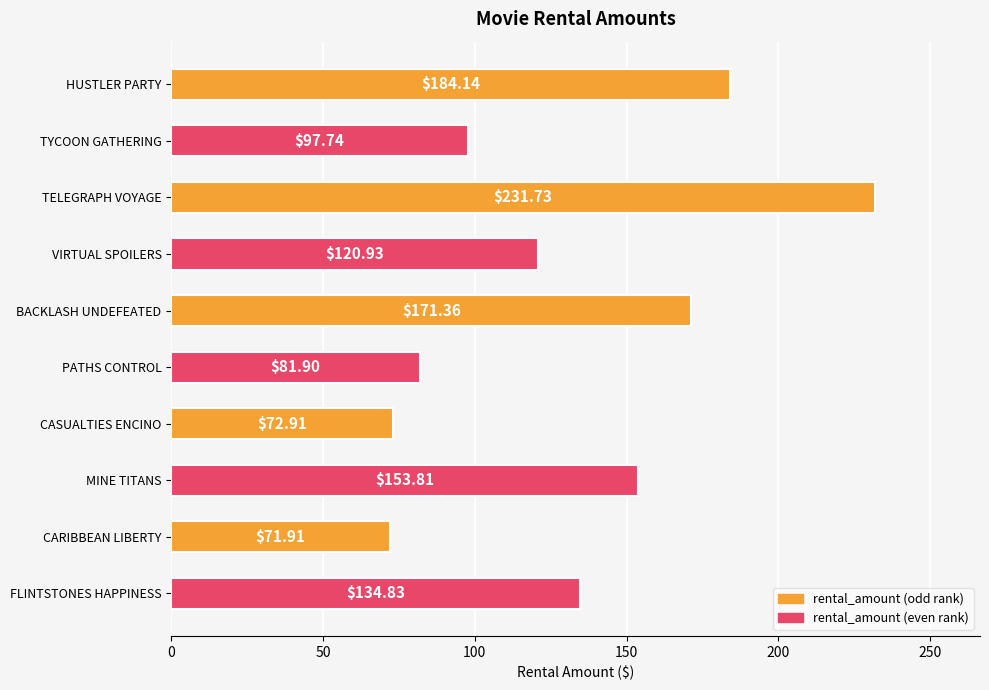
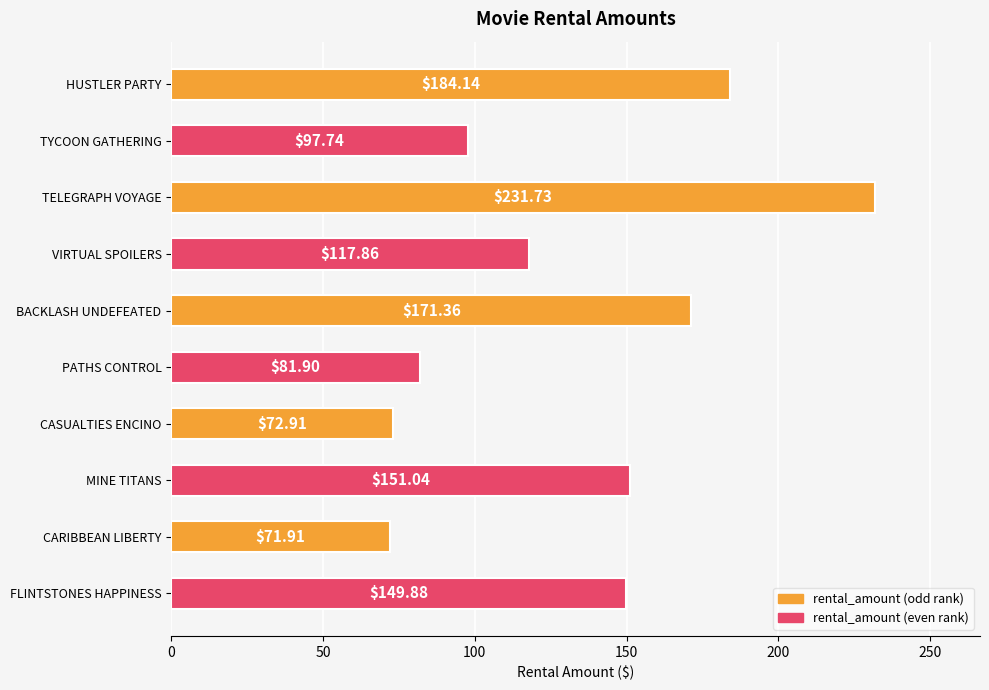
  {
    "HUSTLER PARTY": "$184.14",
    "TYCOON GATHERING": "$97.74",
    "TELEGRAPH VOYAGE": "$231.73",
-   "VIRTUAL SPOILERS": "$120.93",
+   "VIRTUAL SPOILERS": "$117.86",
    "BACKLASH UNDEFEATED": "$171.36",
    "PATHS CONTROL": "$81.90",
    "CASUALTIES ENCINO": "$72.91",
-   "MINE TITANS": "$153.81",
+   "MINE TITANS": "$151.04",
    "CARIBBEAN LIBERTY": "$71.91",
-   "FLINTSTONES HAPPINESS": "$134.83"
+   "FLINTSTONES HAPPINESS": "$149.88"
  }
